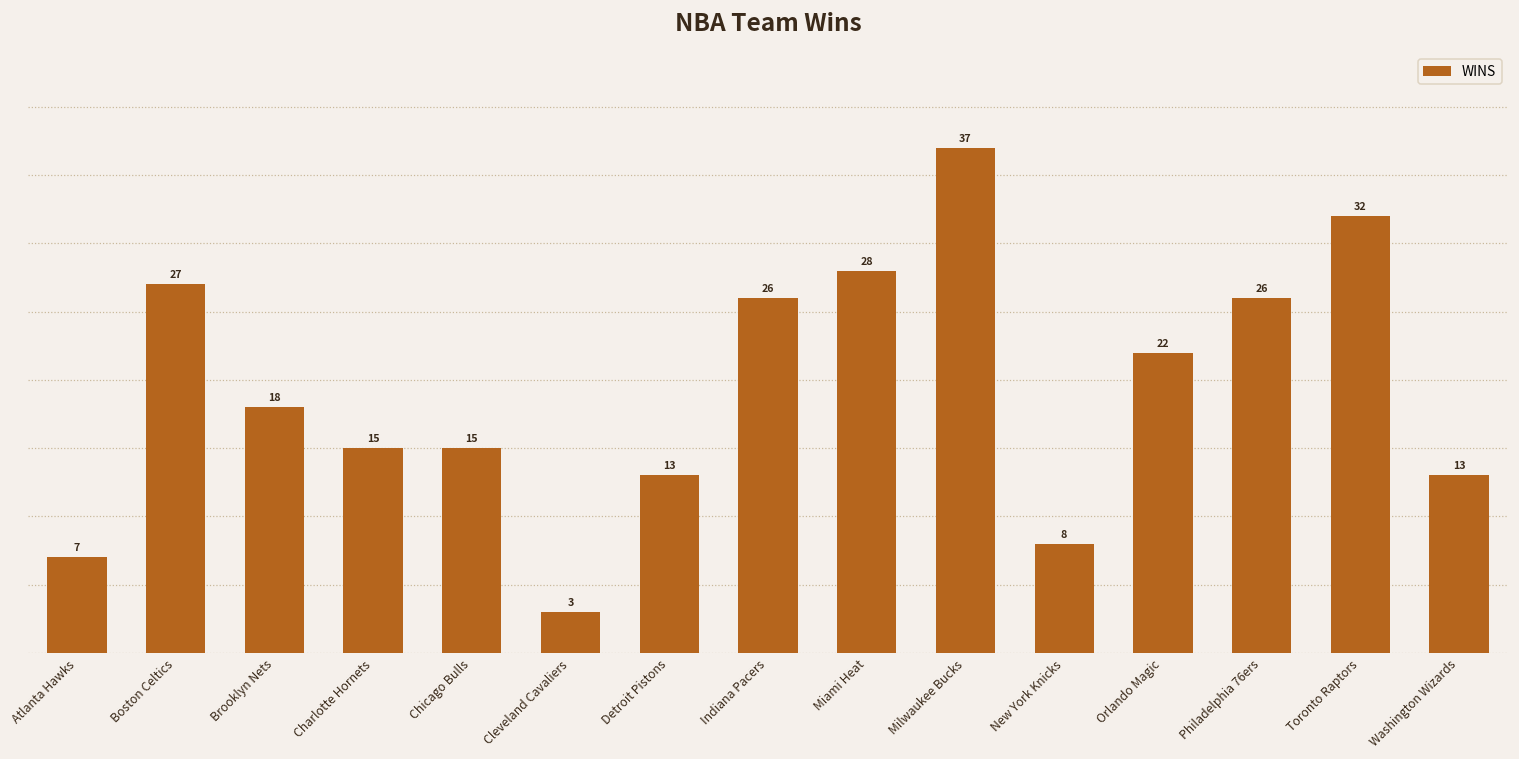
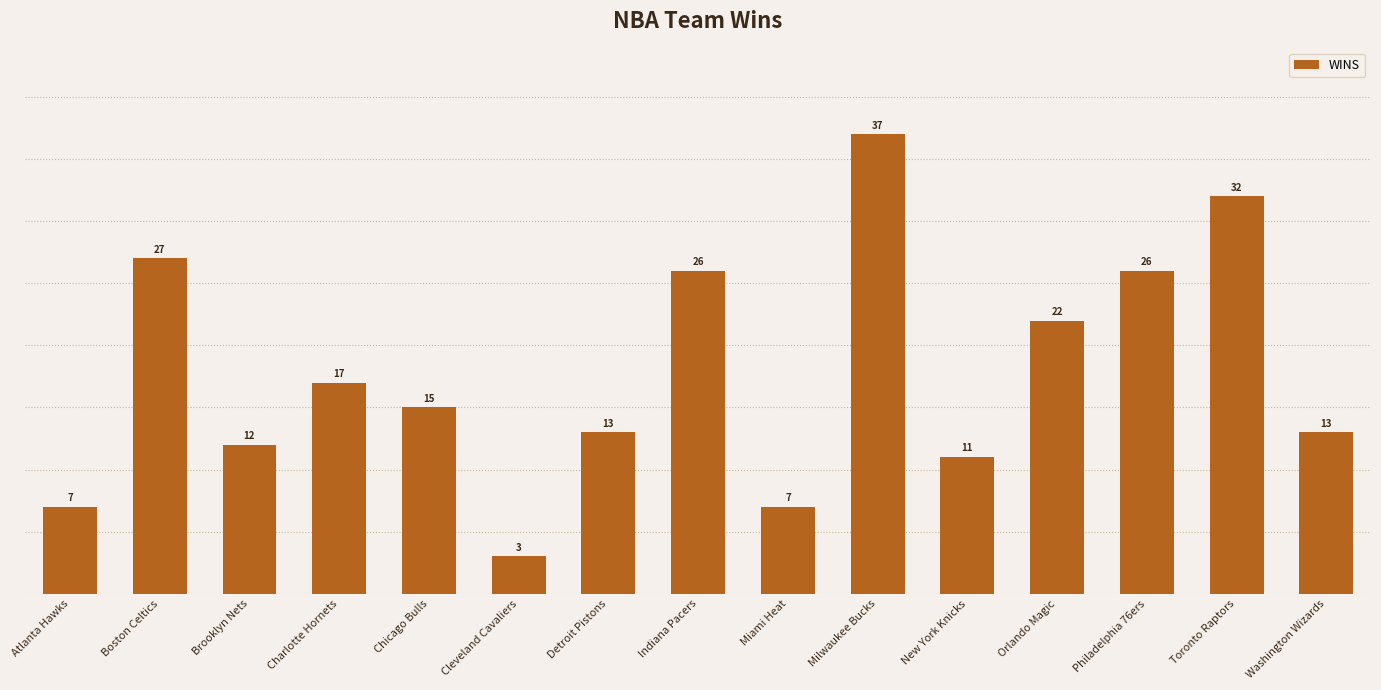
  {
    "Atlanta Hawks": 7,
    "Boston Celtics": 27,
-   "Brooklyn Nets": 18,
-   "Charlotte Hornets": 15,
+   "Brooklyn Nets": 12,
+   "Charlotte Hornets": 17,
    "Chicago Bulls": 15,
    "Cleveland Cavaliers": 3,
    "Detroit Pistons": 13,
    "Indiana Pacers": 26,
-   "Miami Heat": 28,
+   "Miami Heat": 7,
    "Milwaukee Bucks": 37,
-   "New York Knicks": 8,
+   "New York Knicks": 11,
    "Orlando Magic": 22,
    "Philadelphia 76ers": 26,
    "Toronto Raptors": 32,
    "Washington Wizards": 13
  }
